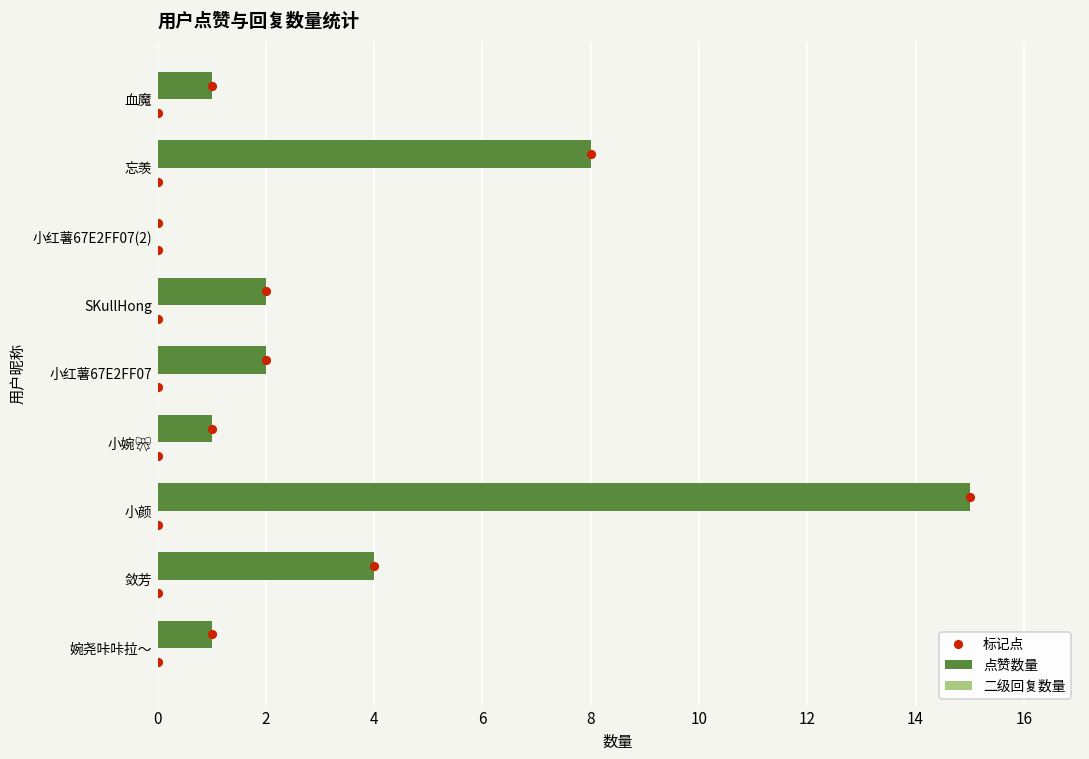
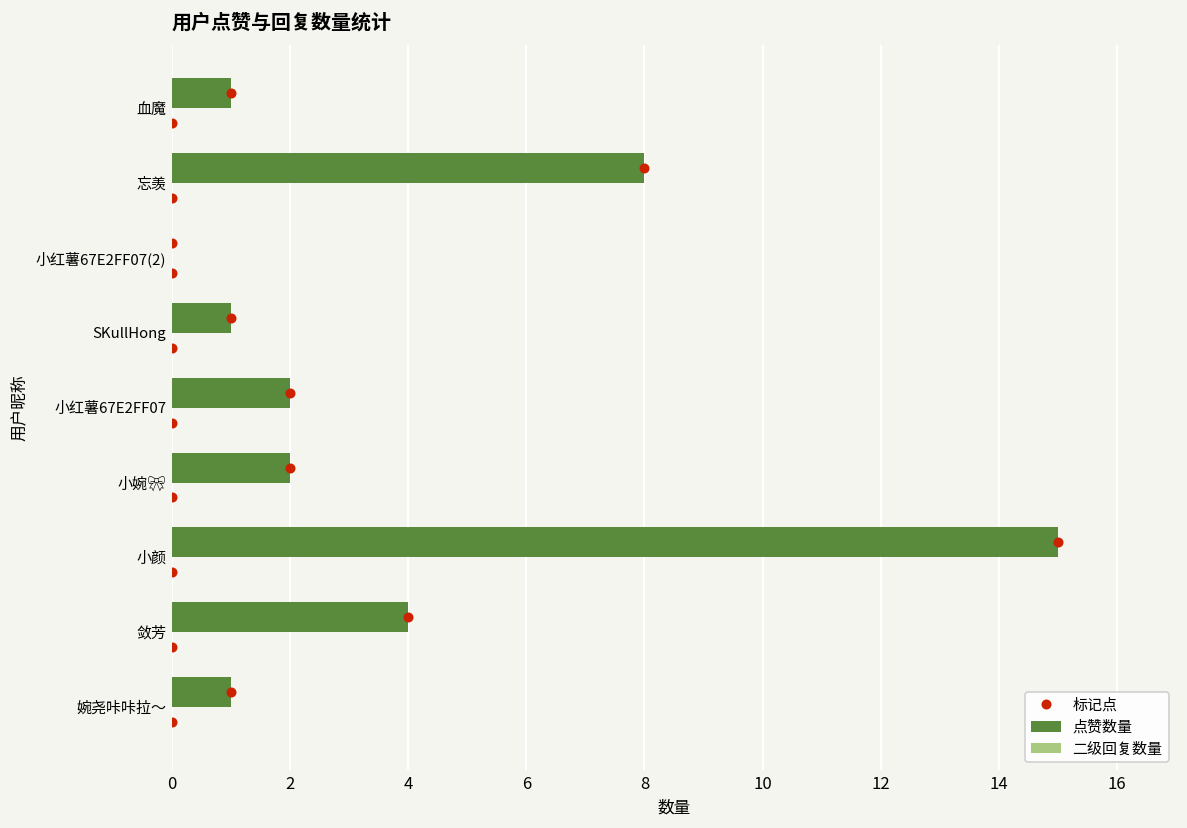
  {
    "点赞数量": {
      "血魔": 1,
      "忘羡": 8,
      "小红薯67E2FF07(2)": 0,
-     "SKullHong": 2,
+     "SKullHong": 1,
      "小红薯67E2FF07": 2,
-     "小婉🎀": 1,
+     "小婉🎀": 2,
      "小颜": 15,
      "敛芳": 4,
      "婉尧咔咔拉～": 1
    },
    "二级回复数量": {
      "血魔": 0,
      "忘羡": 0,
      "小红薯67E2FF07(2)": 0,
      "SKullHong": 0,
      "小红薯67E2FF07": 0,
      "小婉🎀": 0,
      "小颜": 0,
      "敛芳": 0,
      "婉尧咔咔拉～": 0
    }
  }
